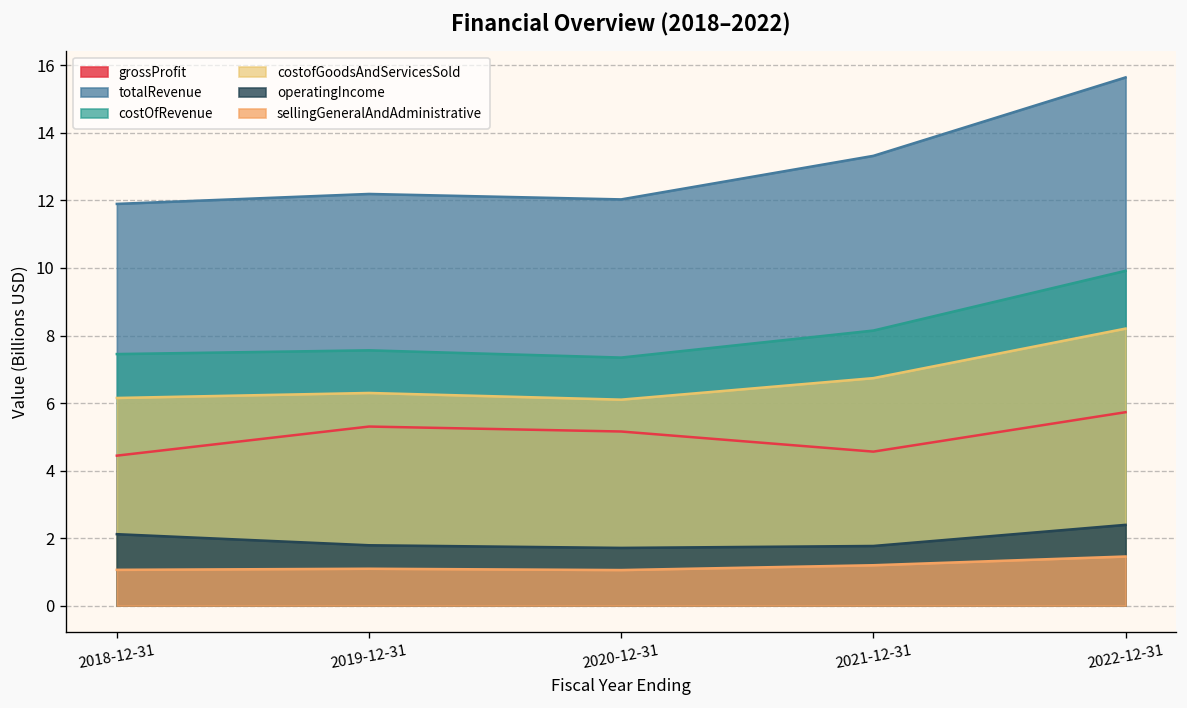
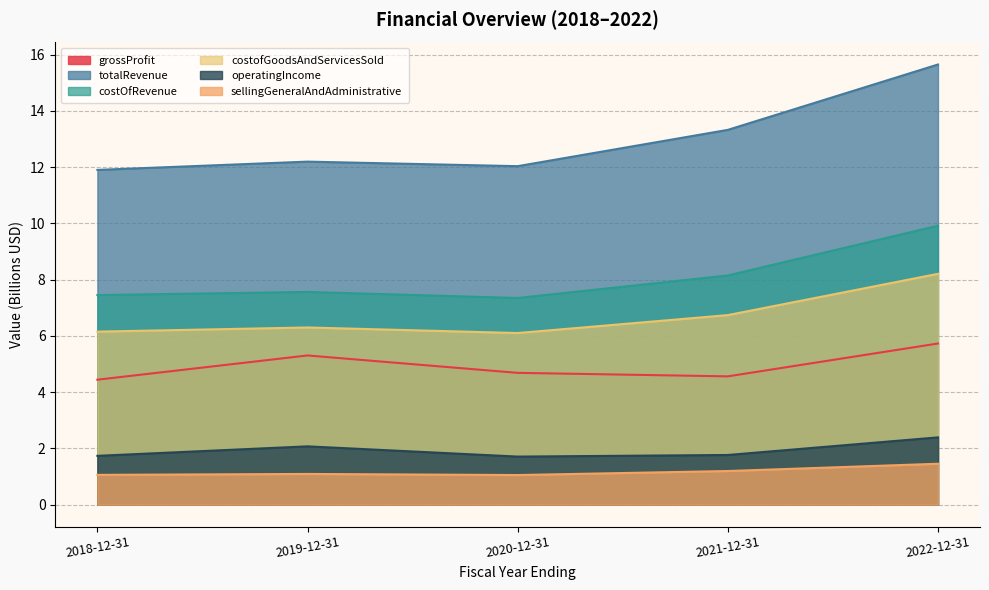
  {
    "grossProfit": {
      "2018-12-31": 4.4,
      "2019-12-31": 5.3,
-     "2020-12-31": 5.2,
+     "2020-12-31": 4.7,
      "2021-12-31": 4.6,
      "2022-12-31": 5.7
    },
    "operatingIncome": {
-     "2018-12-31": 2.1,
-     "2019-12-31": 1.8,
+     "2018-12-31": 1.7,
+     "2019-12-31": 2.1,
      "2020-12-31": 1.7,
      "2021-12-31": 1.8,
      "2022-12-31": 2.4
    }
  }
